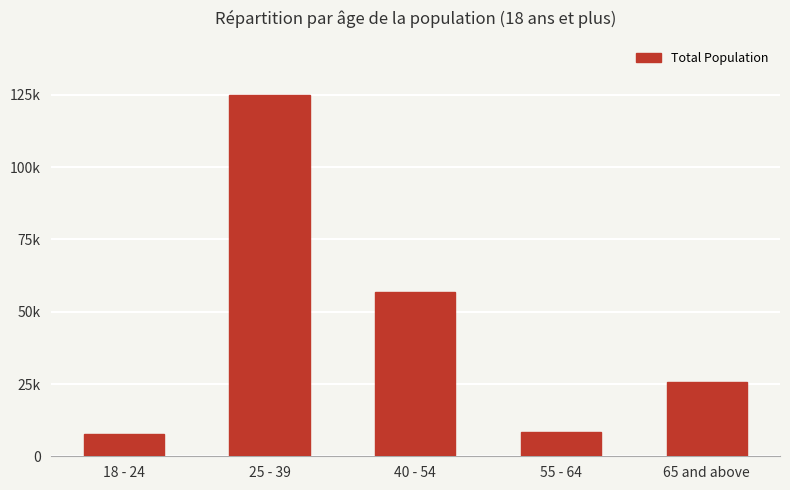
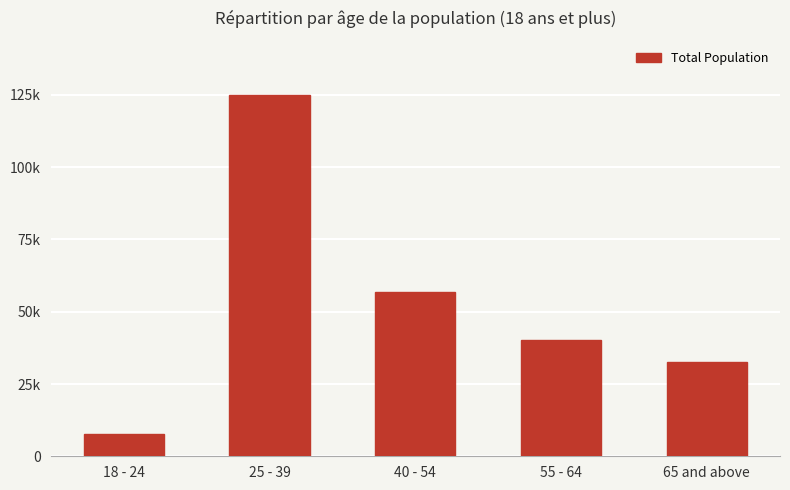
  {
    "18 - 24": 8000,
    "25 - 39": 126000,
    "40 - 54": 57000,
-   "55 - 64": 8000,
-   "65 and above": 26000
+   "55 - 64": 41000,
+   "65 and above": 33000
  }
